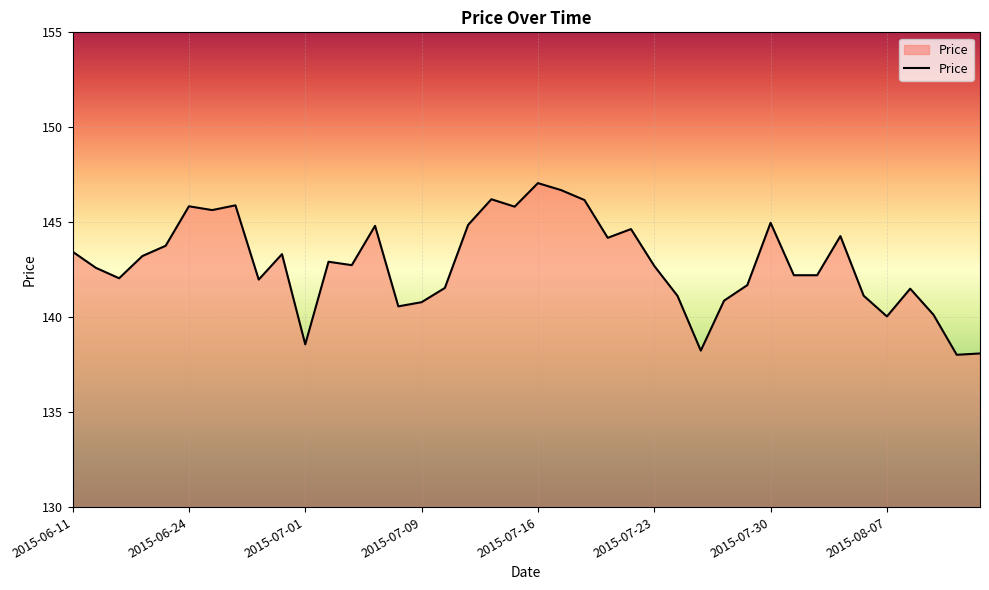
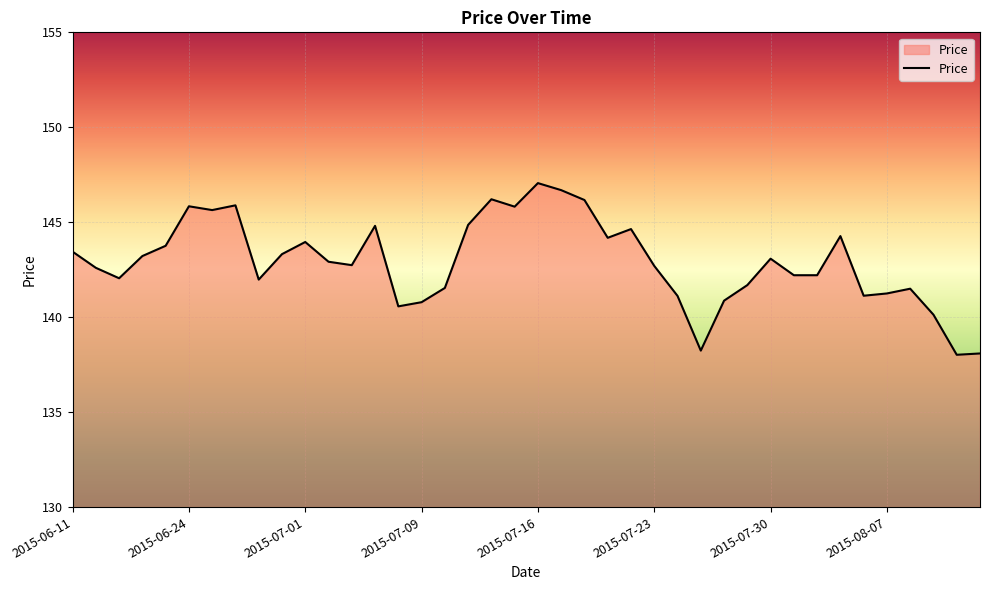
  {
    "2015-06-11": 143.5,
    "2015-06-24": 145.8,
-   "2015-07-01": 138.6,
+   "2015-07-01": 144.0,
    "2015-07-09": 140.8,
    "2015-07-16": 147.1,
    "2015-07-23": 142.7,
-   "2015-07-30": 145.0,
-   "2015-08-07": 140.0
+   "2015-07-30": 143.1,
+   "2015-08-07": 141.3
  }
